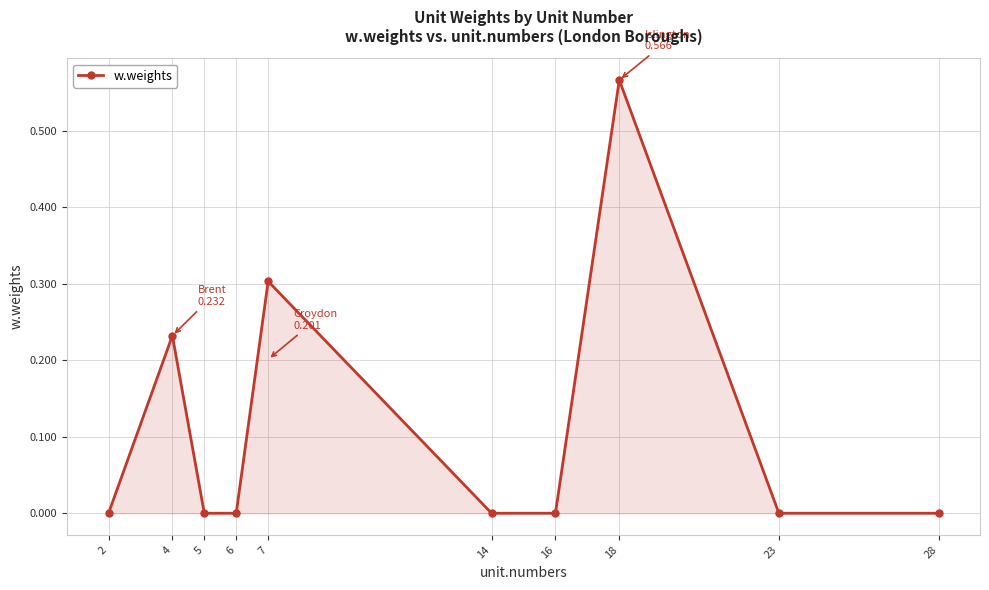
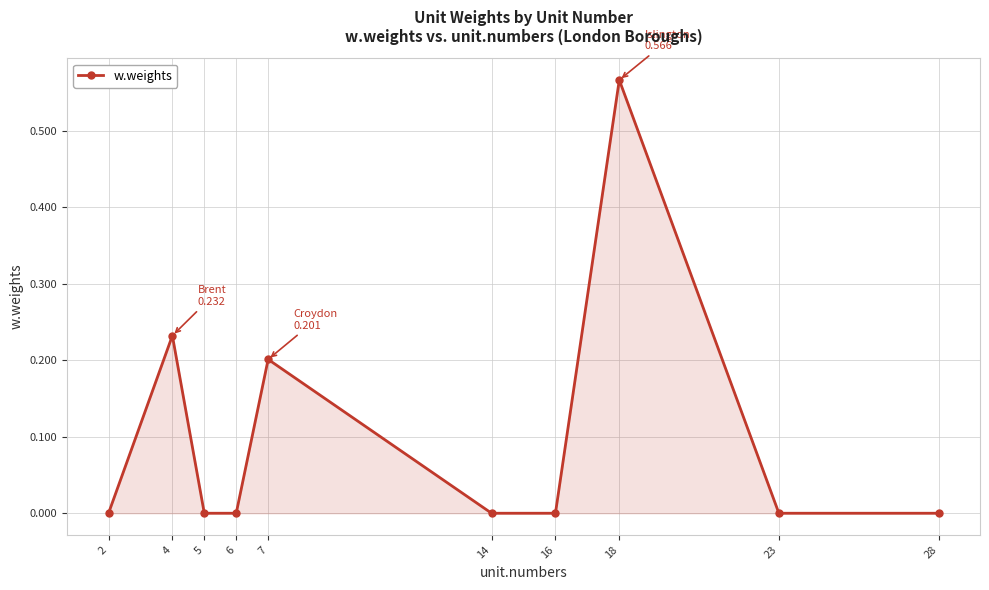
  {
    "2": 0.00,
    "5": 0.00,
    "6": 0.00,
-   "7": 0.30,
+   "7": 0.20,
    "14": 0.00,
    "16": 0.00,
    "23": 0.00,
    "28": 0.00
  }
